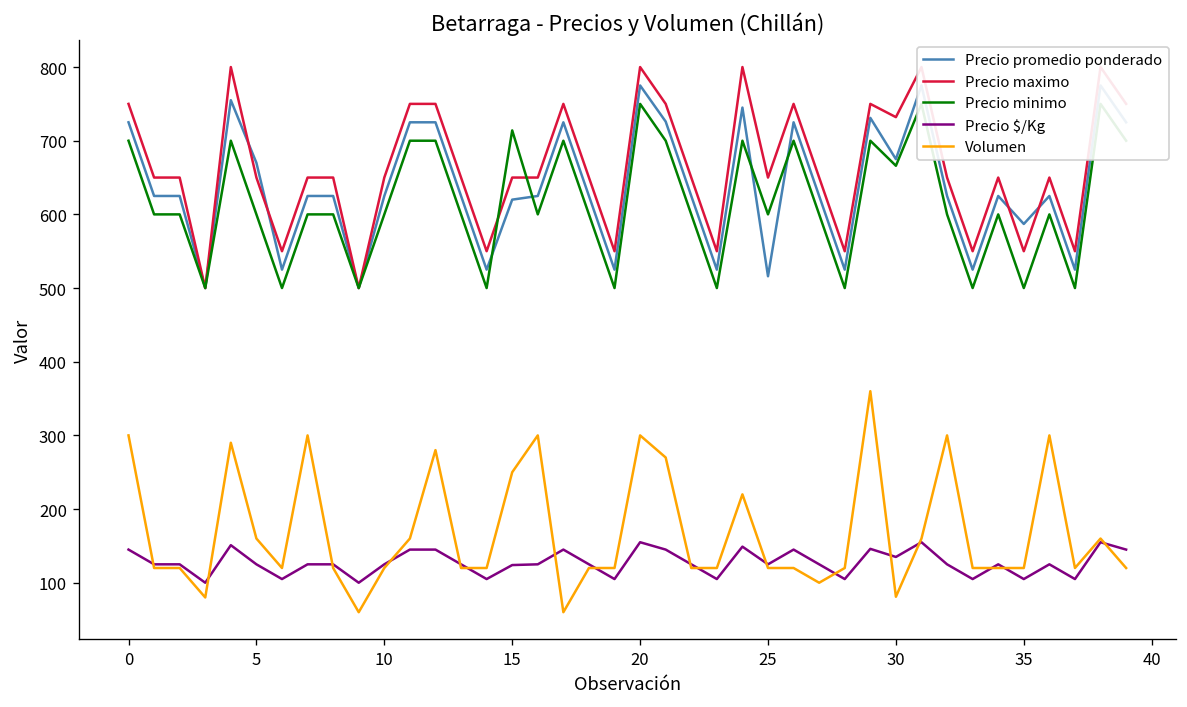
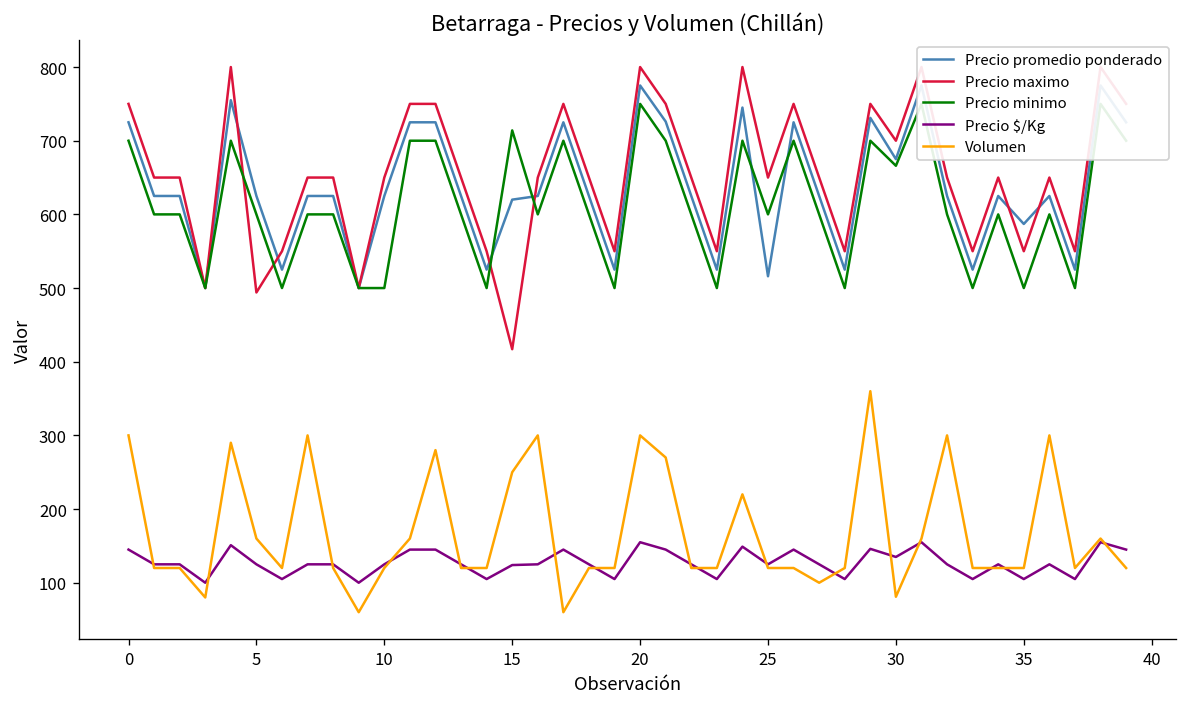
  {
    "Precio promedio ponderado": {
      "0": 730,
-     "5": 670,
+     "5": 630,
      "10": 630,
      "15": 620,
      "20": 780,
      "25": 520,
      "30": 680,
      "35": 590
    },
    "Precio maximo": {
      "0": 750,
-     "5": 650,
+     "5": 490,
      "10": 650,
-     "15": 650,
+     "15": 420,
      "20": 800,
      "25": 650,
-     "30": 730,
+     "30": 700,
      "35": 550
    },
    "Precio minimo": {
      "0": 700,
      "5": 600,
-     "10": 600,
+     "10": 500,
      "15": 710,
      "20": 750,
      "25": 600,
      "30": 670,
      "35": 500
    },
    "Precio $/Kg": {
      "0": 150,
      "5": 130,
      "10": 130,
      "15": 120,
      "20": 160,
      "25": 130,
      "30": 140,
      "35": 110
    },
    "Volumen": {
      "0": 300,
      "5": 160,
      "10": 120,
      "15": 250,
      "20": 300,
      "25": 120,
      "30": 80,
      "35": 120
    }
  }
